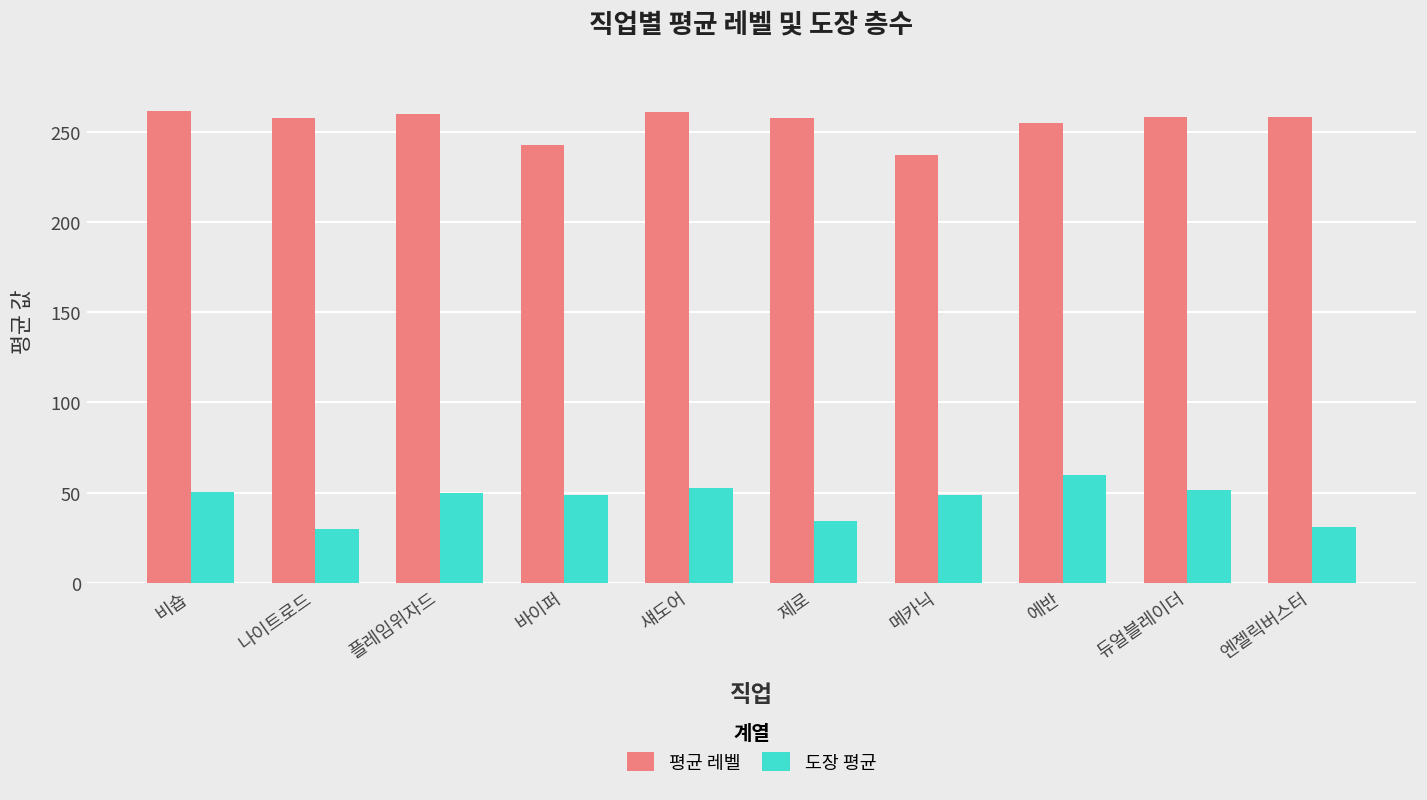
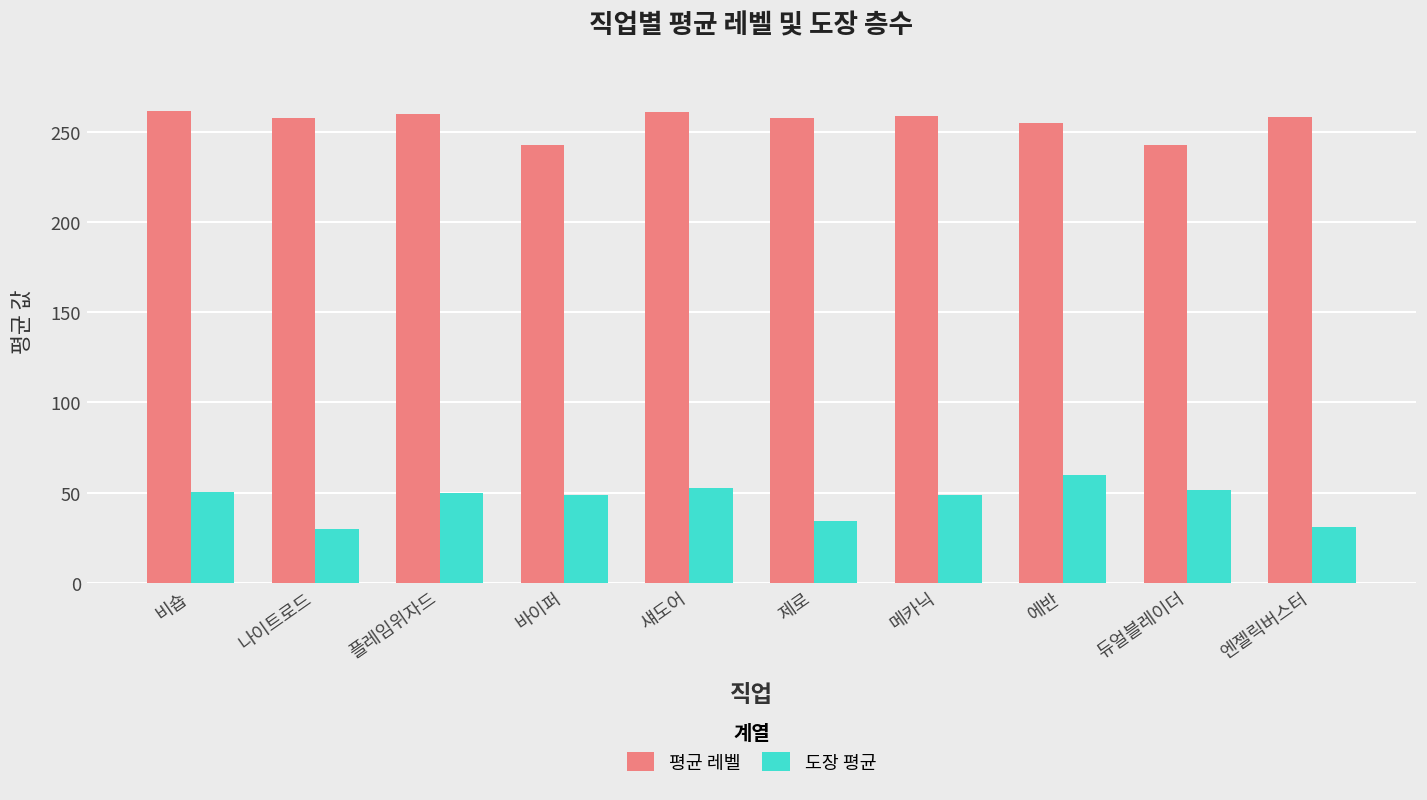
  {
    "평균 레벨": {
      "비숍": 261,
      "나이트로드": 257,
      "플레임위자드": 260,
      "바이퍼": 243,
      "섀도어": 261,
      "제로": 257,
-     "메카닉": 237,
+     "메카닉": 259,
      "에반": 255,
-     "듀얼블레이더": 258,
+     "듀얼블레이더": 242,
      "엔젤릭버스터": 258
    },
    "도장 평균": {
      "비숍": 50,
      "나이트로드": 30,
      "플레임위자드": 50,
      "바이퍼": 49,
      "섀도어": 53,
      "제로": 34,
      "메카닉": 49,
      "에반": 60,
      "듀얼블레이더": 52,
      "엔젤릭버스터": 31
    }
  }
